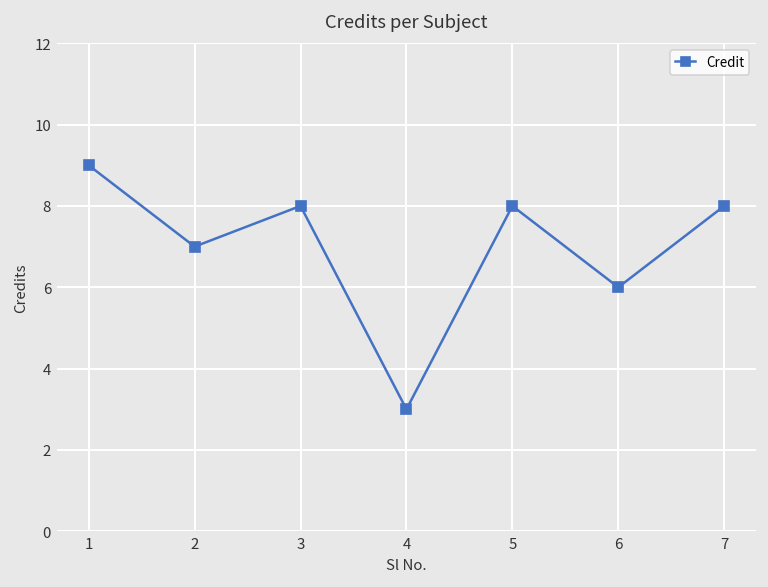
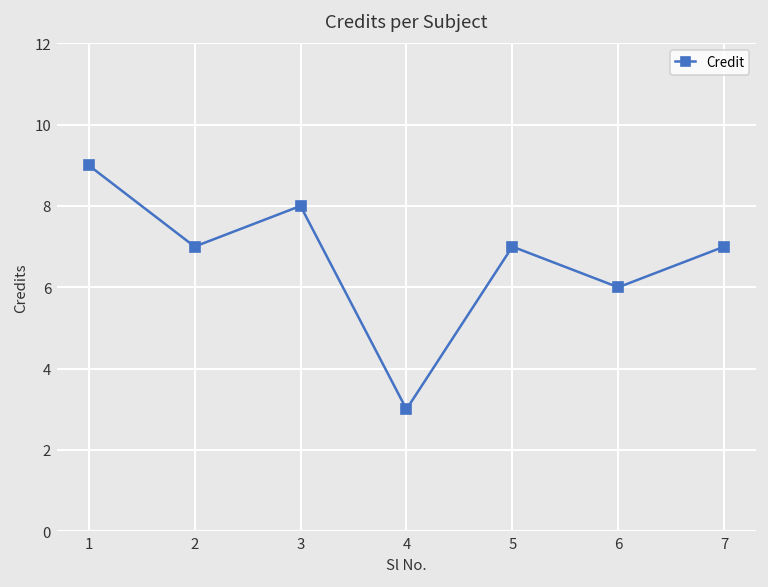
  {
    "1": 9,
    "2": 7,
    "3": 8,
    "4": 3,
-   "5": 8,
+   "5": 7,
    "6": 6,
-   "7": 8
+   "7": 7
  }
